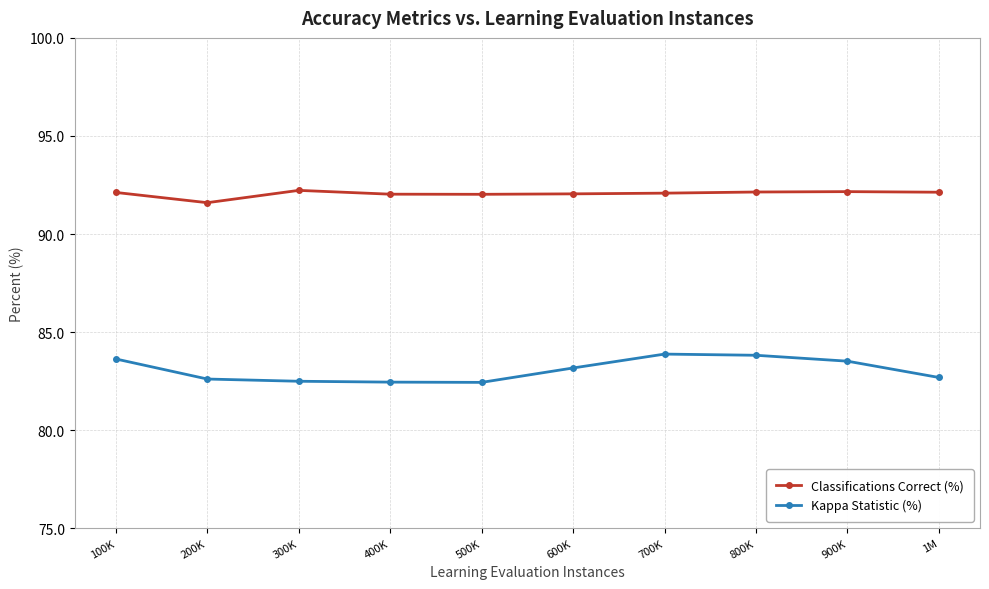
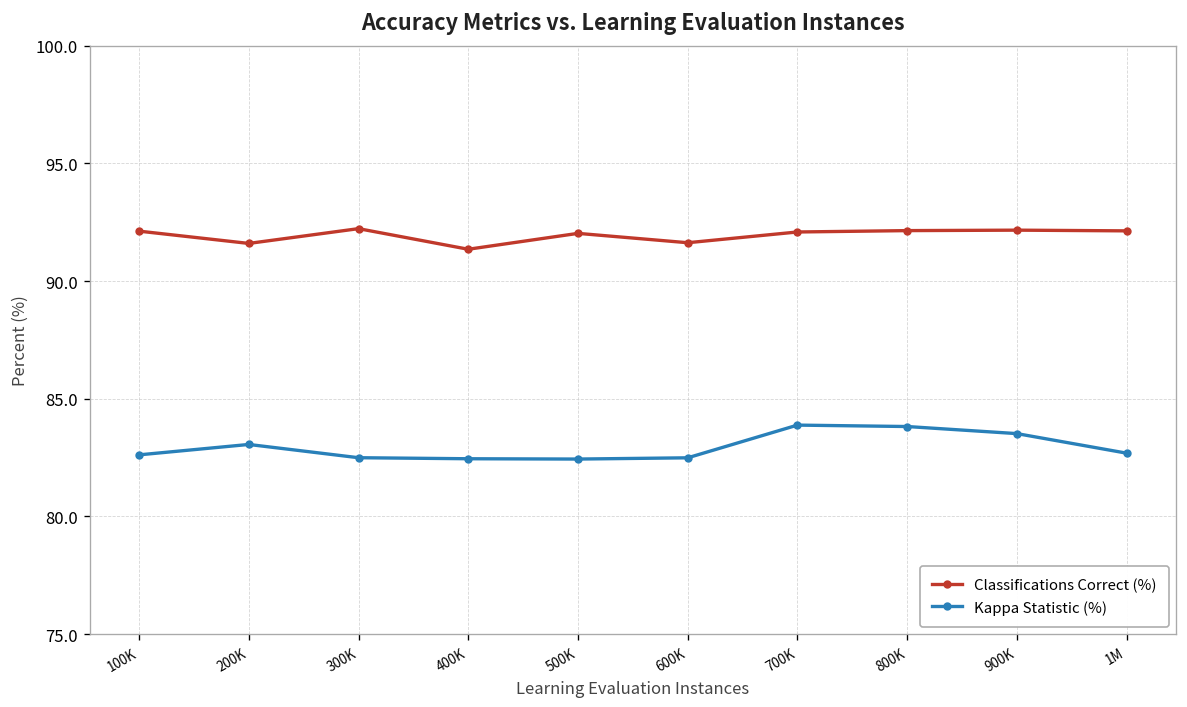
  {
    "Classifications Correct (%)": {
      "100K": 92.1,
      "200K": 91.6,
      "300K": 92.2,
-     "400K": 92.0,
+     "400K": 91.3,
      "500K": 92.0,
-     "600K": 92.0,
+     "600K": 91.6,
      "700K": 92.1,
      "800K": 92.1,
      "900K": 92.2,
      "1M": 92.1
    },
    "Kappa Statistic (%)": {
-     "100K": 83.6,
-     "200K": 82.6,
+     "100K": 82.6,
+     "200K": 83.1,
      "300K": 82.5,
      "400K": 82.4,
      "500K": 82.4,
-     "600K": 83.2,
+     "600K": 82.5,
      "700K": 83.9,
      "800K": 83.8,
      "900K": 83.5,
      "1M": 82.7
    }
  }
